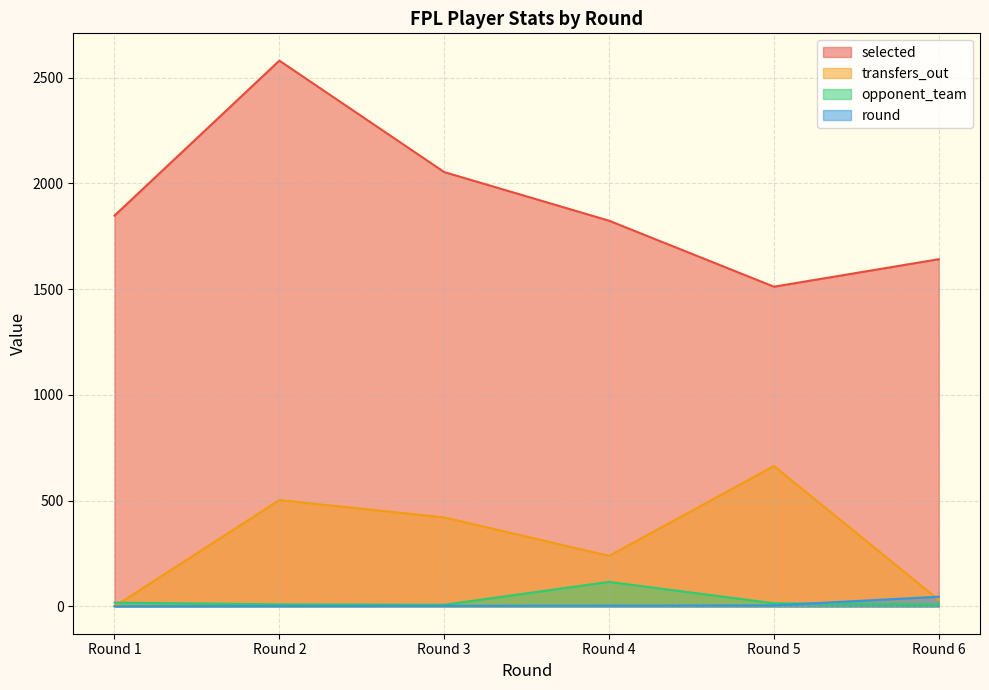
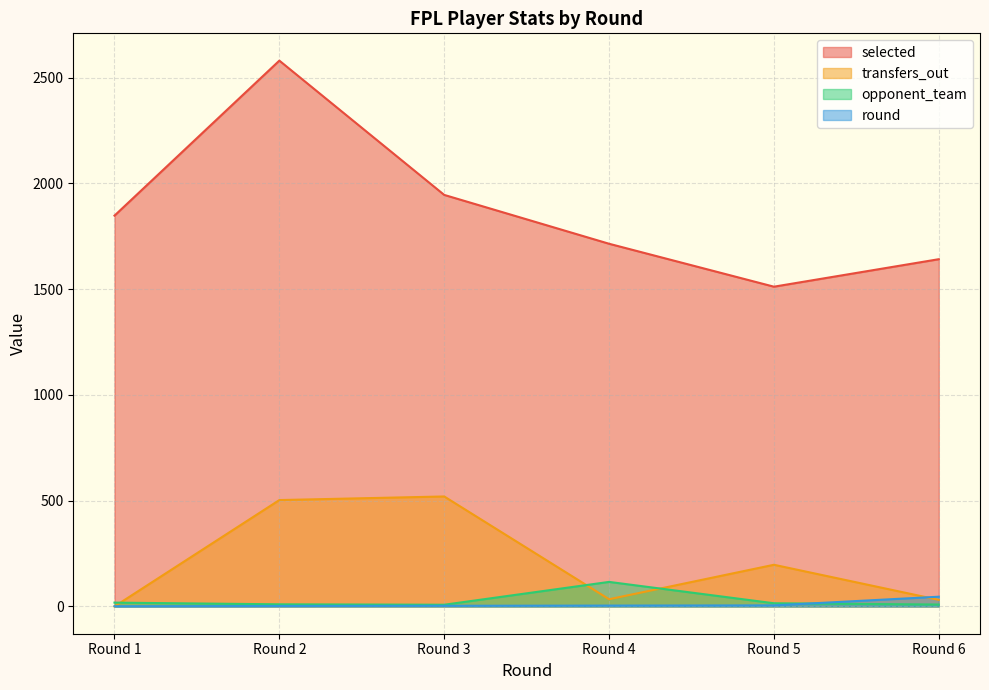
  {
    "selected": {
      "Round 1": 1850,
      "Round 2": 2580,
-     "Round 3": 2050,
-     "Round 4": 1820,
+     "Round 3": 1950,
+     "Round 4": 1720,
      "Round 5": 1510,
      "Round 6": 1640
    },
    "transfers_out": {
      "Round 2": 500,
-     "Round 3": 420,
-     "Round 4": 240,
-     "Round 5": 660,
+     "Round 3": 520,
+     "Round 4": 30,
+     "Round 5": 200,
      "Round 6": 30
    },
    "opponent_team": {
      "Round 1": 20,
      "Round 4": 120,
      "Round 6": 10
    },
    "round": {
      "Round 4": 0,
      "Round 6": 50
    }
  }
